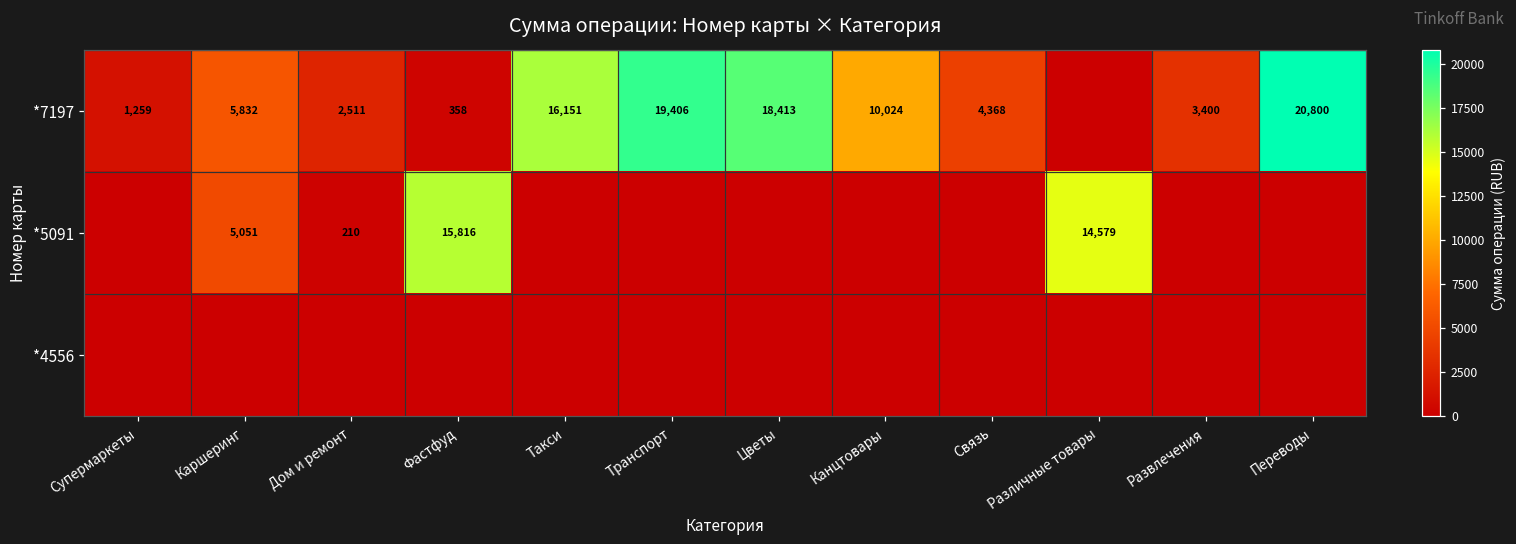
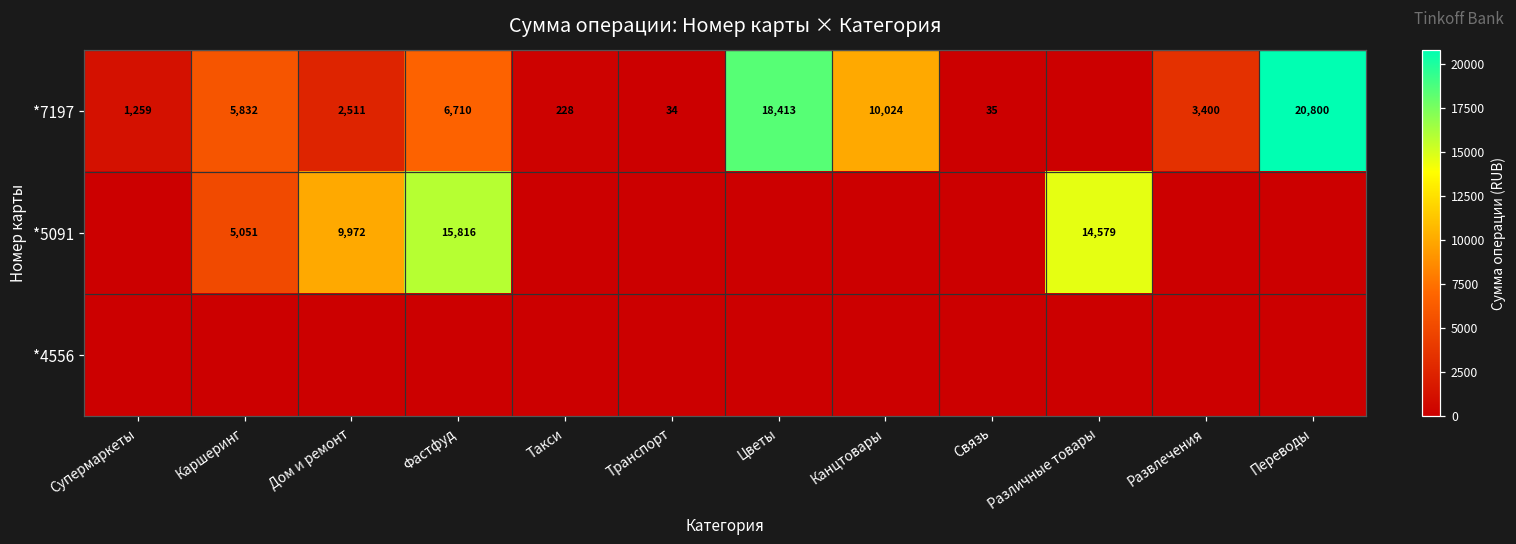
  {
    "*7197": {
      "Супермаркеты": "1,259",
      "Каршеринг": "5,832",
      "Дом и ремонт": "2,511",
-     "Фастфуд": "358",
-     "Такси": "16,151",
-     "Транспорт": "19,406",
+     "Фастфуд": "6,710",
+     "Такси": "228",
+     "Транспорт": "34",
      "Цветы": "18,413",
      "Канцтовары": "10,024",
-     "Связь": "4,368",
+     "Связь": "35",
      "Развлечения": "3,400",
      "Переводы": "20,800"
    },
    "*5091": {
      "Каршеринг": "5,051",
-     "Дом и ремонт": "210",
+     "Дом и ремонт": "9,972",
      "Фастфуд": "15,816",
      "Различные товары": "14,579"
    }
  }
